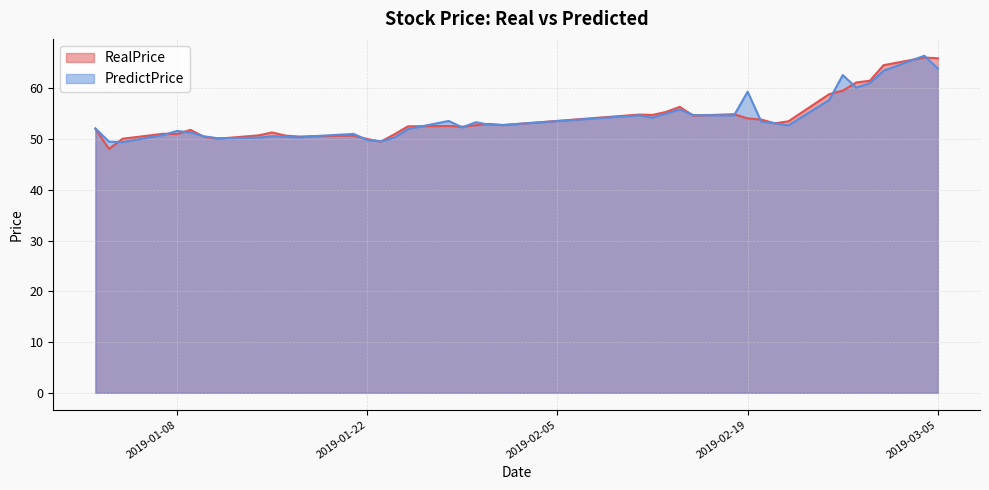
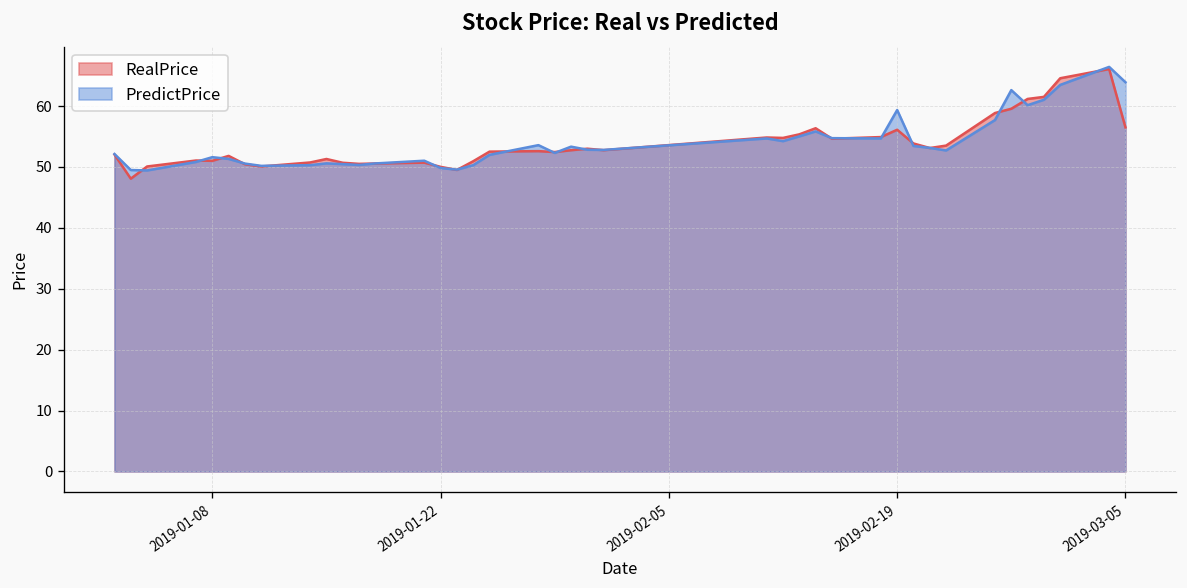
  {
    "RealPrice": {
      "2019-01-08": 51,
-     "2019-02-19": 54,
-     "2019-03-05": 66
+     "2019-02-19": 56,
+     "2019-03-05": 56
    },
    "PredictPrice": {
      "2019-01-08": 52,
      "2019-02-19": 59,
      "2019-03-05": 64
    }
  }
